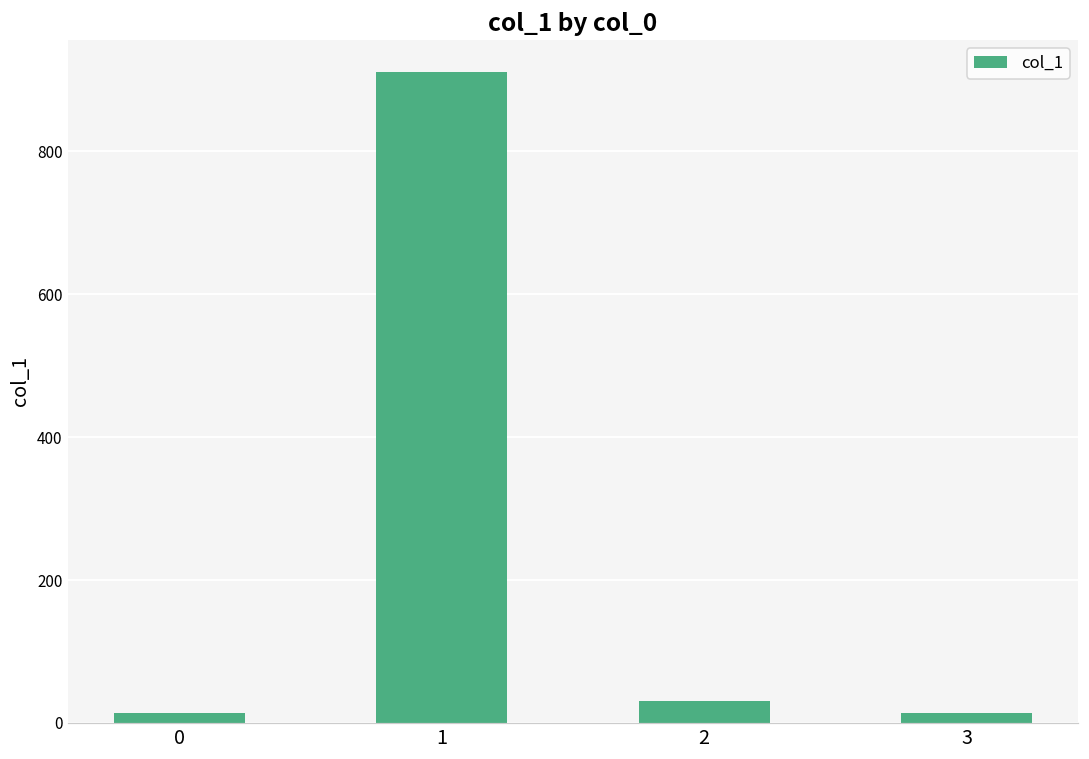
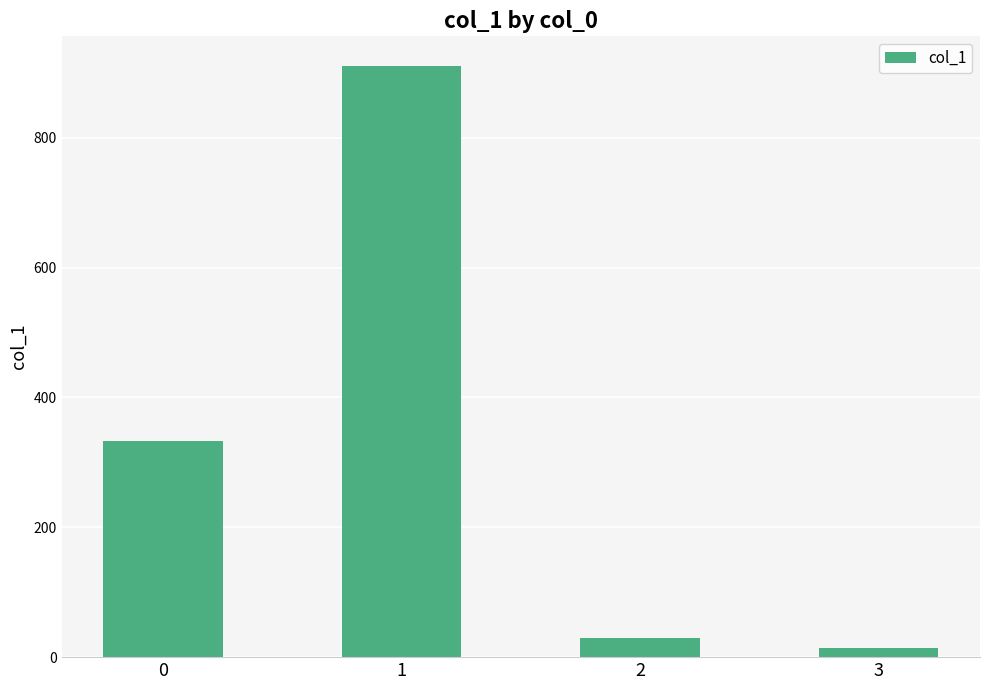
  {
-   "0": 10,
+   "0": 330,
    "1": 910,
    "2": 30,
    "3": 10
  }
